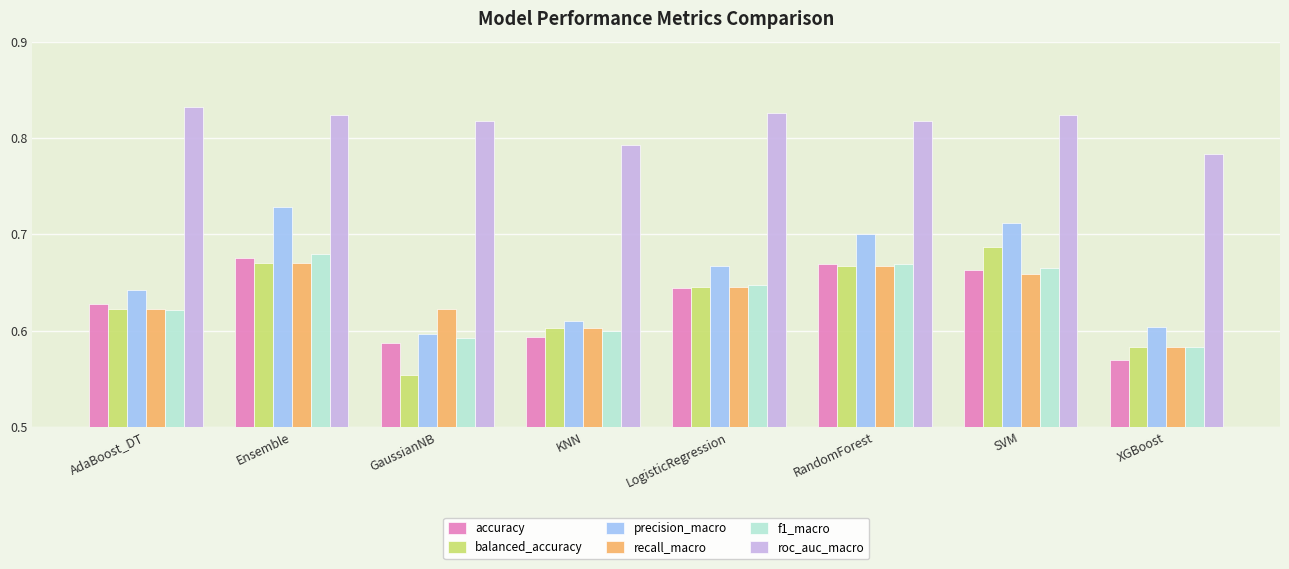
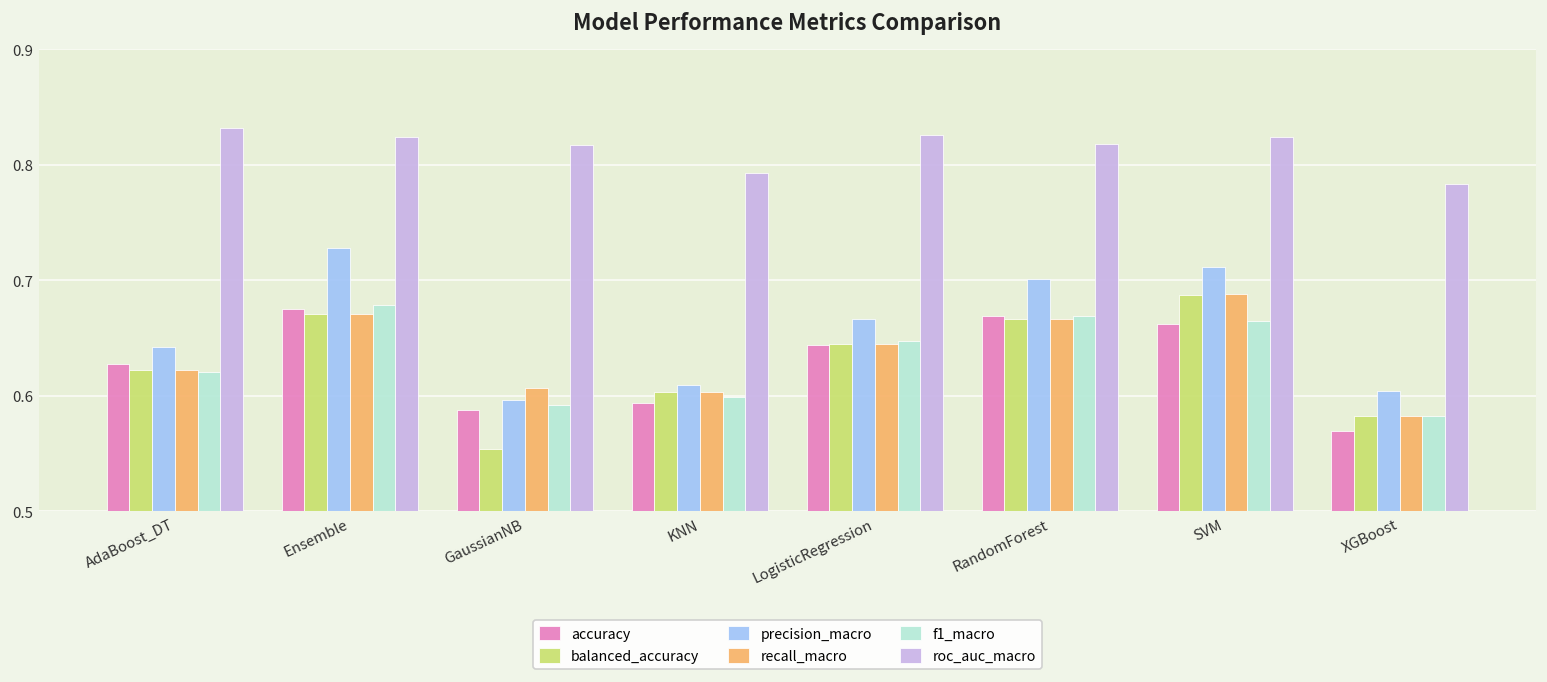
  {
    "accuracy": {
      "AdaBoost_DT": 0.63,
      "Ensemble": 0.68,
      "GaussianNB": 0.59,
      "KNN": 0.59,
      "LogisticRegression": 0.64,
      "RandomForest": 0.67,
      "SVM": 0.66,
      "XGBoost": 0.57
    },
    "balanced_accuracy": {
      "AdaBoost_DT": 0.62,
      "Ensemble": 0.67,
      "GaussianNB": 0.55,
      "KNN": 0.60,
      "LogisticRegression": 0.64,
      "RandomForest": 0.67,
      "SVM": 0.69,
      "XGBoost": 0.58
    },
    "recall_macro": {
      "AdaBoost_DT": 0.62,
      "Ensemble": 0.67,
-     "GaussianNB": 0.62,
+     "GaussianNB": 0.61,
      "KNN": 0.60,
      "LogisticRegression": 0.64,
      "RandomForest": 0.67,
-     "SVM": 0.66,
+     "SVM": 0.69,
      "XGBoost": 0.58
    }
  }
